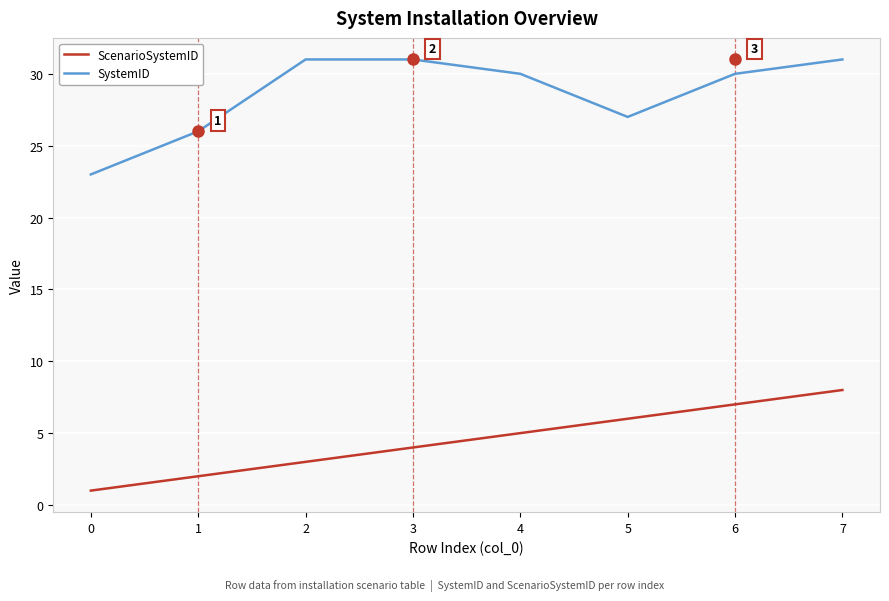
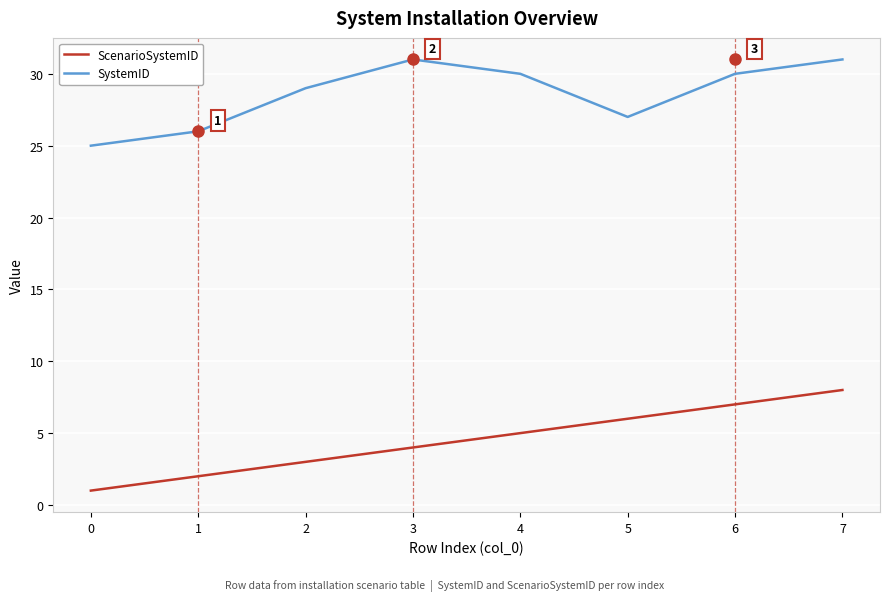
  {
    "SystemID": {
-     "0": 23,
-     "2": 31,
+     "0": 25,
+     "2": 29,
      "4": 30,
      "5": 27,
      "6": 30,
      "7": 31
    }
  }
